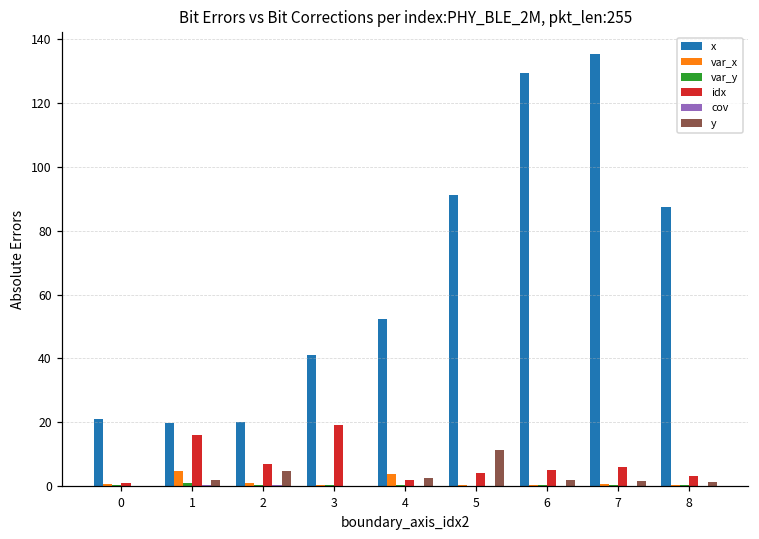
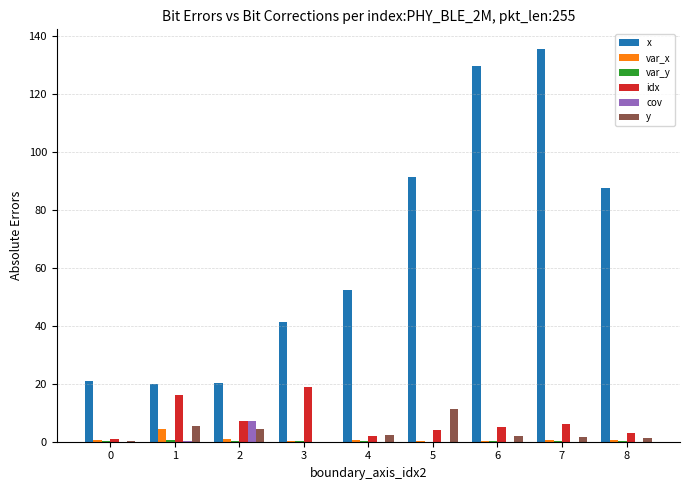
  {
    "x": {
      "0": 21,
      "1": 20,
      "2": 20,
      "3": 41,
      "4": 52,
      "5": 91,
      "6": 130,
      "7": 135,
      "8": 87
    },
    "var_x": {
      "1": 5,
-     "4": 4
+     "4": 1
    },
    "idx": {
      "0": 1,
      "1": 16,
      "2": 7,
      "3": 19,
      "4": 2,
      "5": 4,
      "6": 5,
      "7": 6,
      "8": 3
    },
    "cov": {
-     "2": 0,
+     "2": 7,
      "6": 0,
      "7": 0
    },
    "y": {
-     "1": 2,
+     "1": 6,
      "2": 5,
      "3": 0,
      "4": 2,
      "5": 11,
      "6": 2,
      "7": 1,
      "8": 1
    }
  }
